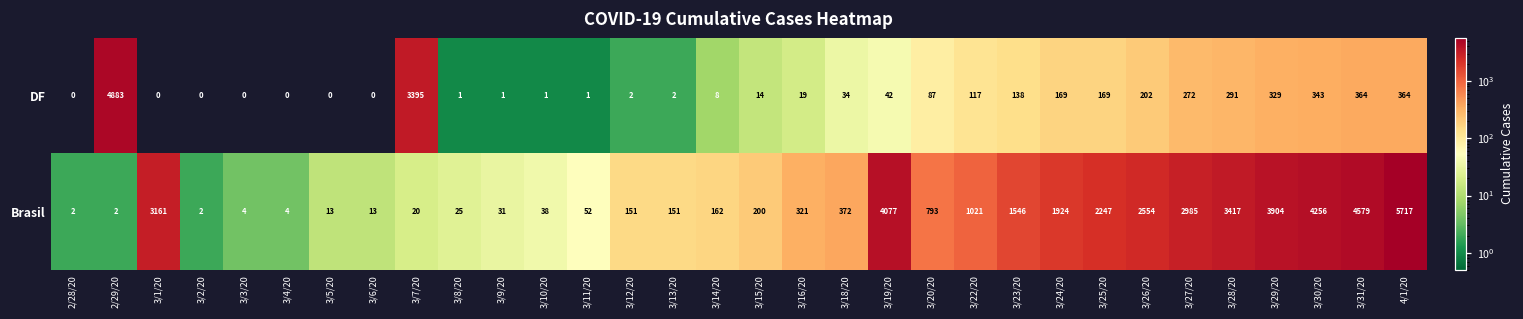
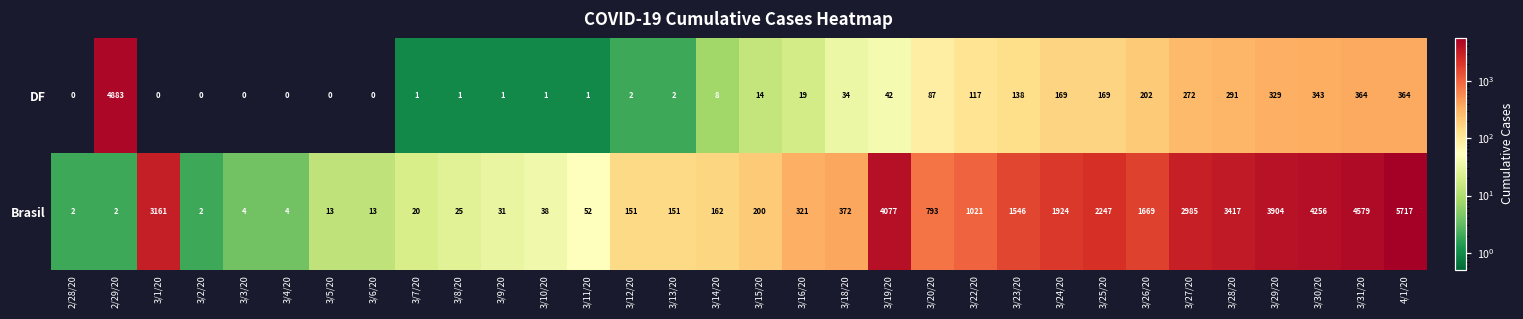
  {
    "DF": {
      "2/28/20": 0,
      "2/29/20": 4883,
      "3/1/20": 0,
      "3/2/20": 0,
      "3/3/20": 0,
      "3/4/20": 0,
      "3/5/20": 0,
      "3/6/20": 0,
-     "3/7/20": 3395,
+     "3/7/20": 1,
      "3/8/20": 1,
      "3/9/20": 1,
      "3/10/20": 1,
      "3/11/20": 1,
      "3/12/20": 2,
      "3/13/20": 2,
      "3/14/20": 8,
      "3/15/20": 14,
      "3/16/20": 19,
      "3/18/20": 34,
      "3/19/20": 42,
      "3/20/20": 87,
      "3/22/20": 117,
      "3/23/20": 138,
      "3/24/20": 169,
      "3/25/20": 169,
      "3/26/20": 202,
      "3/27/20": 272,
      "3/28/20": 291,
      "3/29/20": 329,
      "3/30/20": 343,
      "3/31/20": 364,
      "4/1/20": 364
    },
    "Brasil": {
      "2/28/20": 2,
      "2/29/20": 2,
      "3/1/20": 3161,
      "3/2/20": 2,
      "3/3/20": 4,
      "3/4/20": 4,
      "3/5/20": 13,
      "3/6/20": 13,
      "3/7/20": 20,
      "3/8/20": 25,
      "3/9/20": 31,
      "3/10/20": 38,
      "3/11/20": 52,
      "3/12/20": 151,
      "3/13/20": 151,
      "3/14/20": 162,
      "3/15/20": 200,
      "3/16/20": 321,
      "3/18/20": 372,
      "3/19/20": 4077,
      "3/20/20": 793,
      "3/22/20": 1021,
      "3/23/20": 1546,
      "3/24/20": 1924,
      "3/25/20": 2247,
-     "3/26/20": 2554,
+     "3/26/20": 1669,
      "3/27/20": 2985,
      "3/28/20": 3417,
      "3/29/20": 3904,
      "3/30/20": 4256,
      "3/31/20": 4579,
      "4/1/20": 5717
    }
  }
